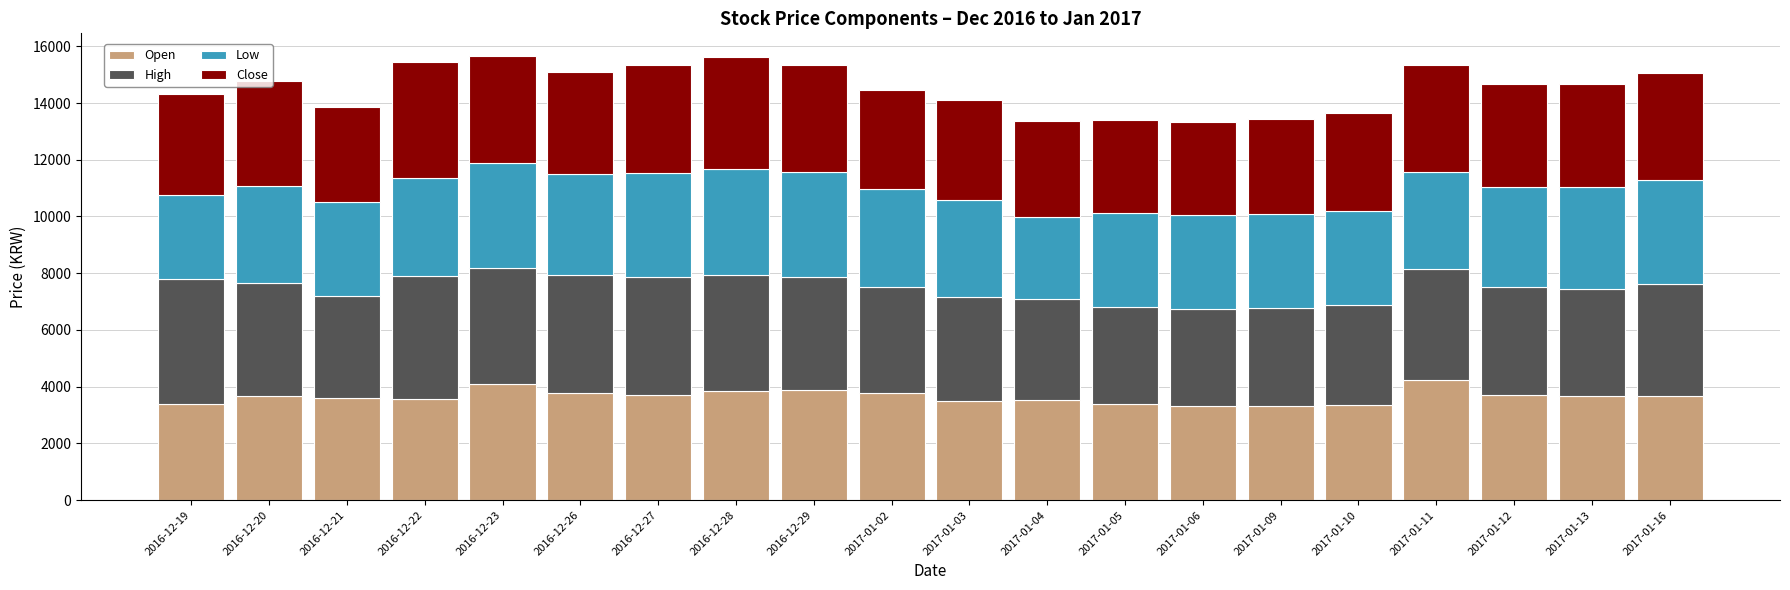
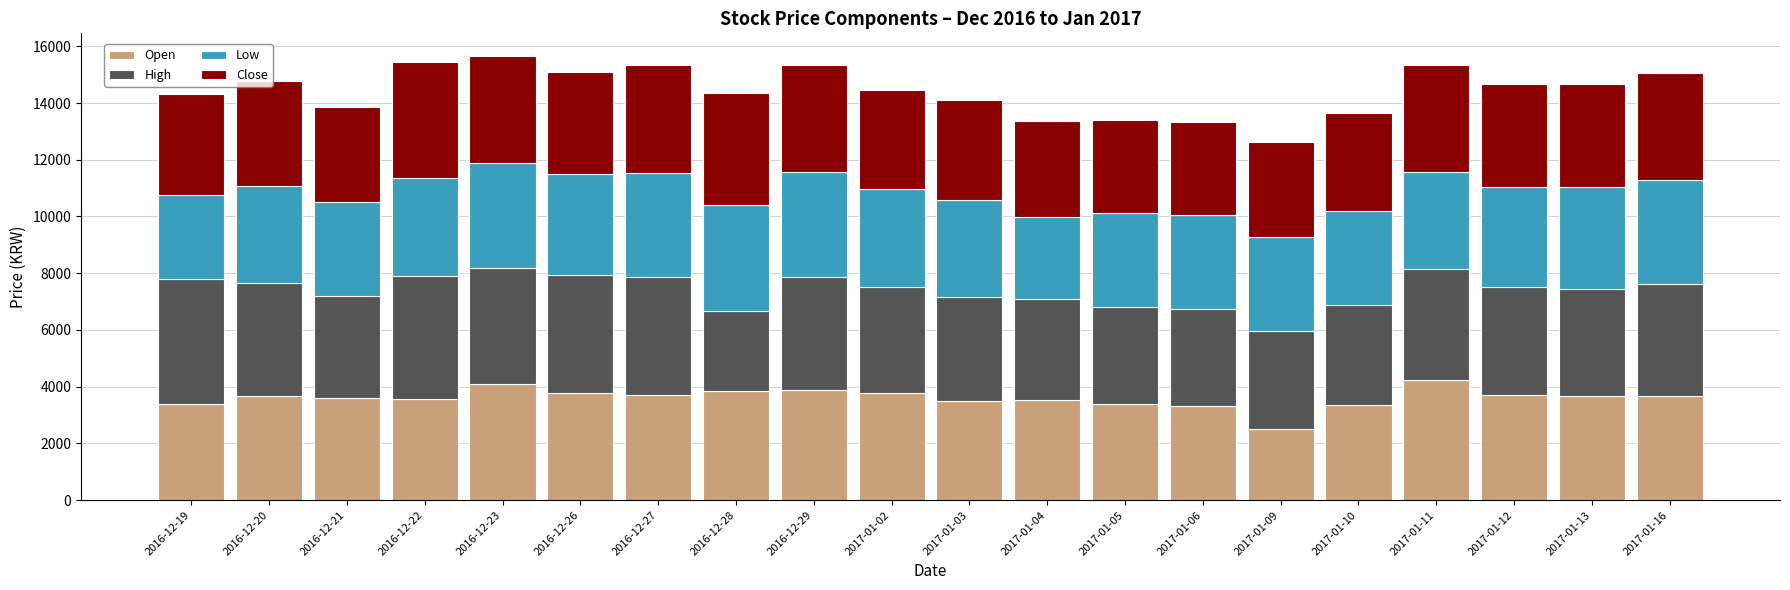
  {
    "Open": {
      "2016-12-19": 3400,
      "2016-12-20": 3700,
      "2016-12-21": 3600,
      "2016-12-22": 3600,
      "2016-12-23": 4100,
      "2016-12-26": 3800,
      "2016-12-27": 3700,
      "2016-12-28": 3800,
      "2016-12-29": 3900,
      "2017-01-02": 3800,
      "2017-01-03": 3500,
      "2017-01-04": 3500,
      "2017-01-05": 3400,
      "2017-01-06": 3300,
-     "2017-01-09": 3300,
+     "2017-01-09": 2500,
      "2017-01-10": 3400,
      "2017-01-11": 4200,
      "2017-01-12": 3700,
      "2017-01-13": 3700,
      "2017-01-16": 3700
    },
    "High": {
      "2016-12-19": 4400,
      "2016-12-20": 4000,
      "2016-12-21": 3600,
      "2016-12-22": 4300,
      "2016-12-23": 4100,
      "2016-12-26": 4200,
      "2016-12-27": 4100,
-     "2016-12-28": 4100,
+     "2016-12-28": 2800,
      "2016-12-29": 4000,
      "2017-01-02": 3800,
      "2017-01-03": 3700,
      "2017-01-04": 3500,
      "2017-01-05": 3400,
      "2017-01-06": 3400,
      "2017-01-09": 3400,
      "2017-01-10": 3500,
      "2017-01-11": 3900,
      "2017-01-12": 3800,
      "2017-01-13": 3800,
      "2017-01-16": 4000
    },
    "Low": {
      "2016-12-19": 3000,
      "2016-12-20": 3400,
      "2016-12-21": 3300,
      "2016-12-22": 3500,
      "2016-12-23": 3700,
      "2016-12-26": 3600,
      "2016-12-27": 3700,
      "2016-12-28": 3800,
      "2016-12-29": 3700,
      "2017-01-02": 3400,
      "2017-01-03": 3400,
      "2017-01-04": 2900,
      "2017-01-05": 3300,
      "2017-01-06": 3300,
      "2017-01-09": 3300,
      "2017-01-10": 3300,
      "2017-01-11": 3400,
      "2017-01-12": 3500,
      "2017-01-13": 3600,
      "2017-01-16": 3700
    },
    "Close": {
      "2016-12-19": 3600,
      "2016-12-21": 3300,
      "2016-12-22": 4100,
      "2016-12-23": 3800,
      "2016-12-26": 3600,
      "2016-12-27": 3800,
      "2016-12-28": 3900,
      "2016-12-29": 3800,
      "2017-01-02": 3500,
      "2017-01-03": 3500,
      "2017-01-04": 3400,
      "2017-01-05": 3300,
      "2017-01-06": 3300,
      "2017-01-09": 3400,
      "2017-01-10": 3500,
      "2017-01-11": 3800,
      "2017-01-12": 3600,
      "2017-01-13": 3600,
      "2017-01-16": 3800
    }
  }
